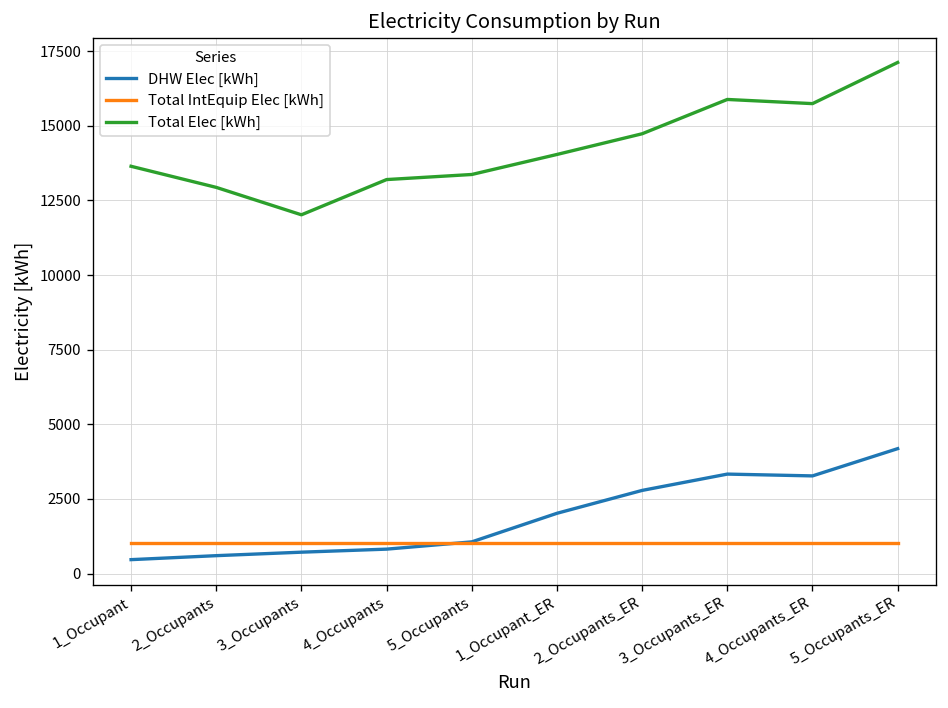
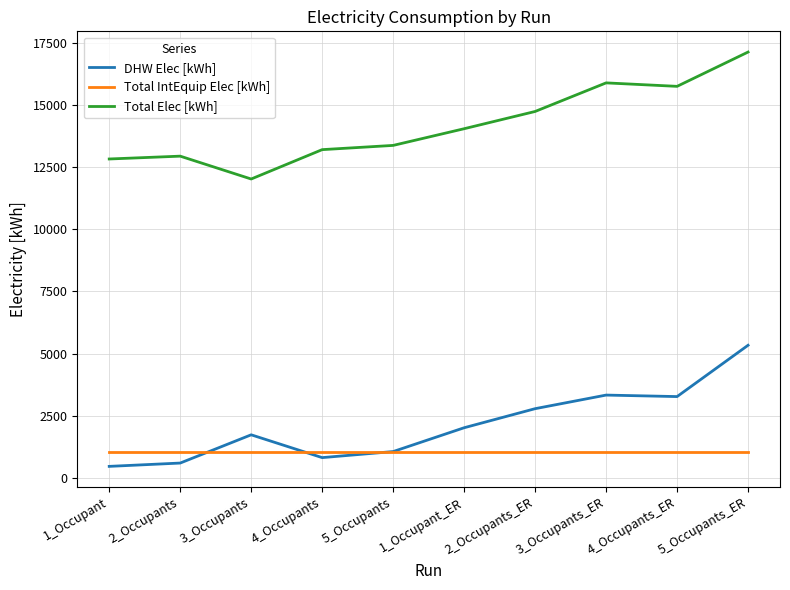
  {
    "DHW Elec [kWh]": {
      "1_Occupant": 500,
      "2_Occupants": 600,
-     "3_Occupants": 700,
+     "3_Occupants": 1700,
      "4_Occupants": 800,
      "1_Occupant_ER": 2000,
      "2_Occupants_ER": 2800,
      "3_Occupants_ER": 3300,
      "4_Occupants_ER": 3300,
-     "5_Occupants_ER": 4200
+     "5_Occupants_ER": 5300
    },
    "Total IntEquip Elec [kWh]": {
      "1_Occupant": 1000,
      "2_Occupants": 1000,
      "3_Occupants": 1000,
      "4_Occupants": 1000,
      "1_Occupant_ER": 1000,
      "2_Occupants_ER": 1000,
      "3_Occupants_ER": 1000,
      "4_Occupants_ER": 1000,
      "5_Occupants_ER": 1000
    },
    "Total Elec [kWh]": {
-     "1_Occupant": 13600,
+     "1_Occupant": 12800,
      "2_Occupants": 12900,
      "3_Occupants": 12000,
      "4_Occupants": 13200,
      "5_Occupants": 13400,
      "1_Occupant_ER": 14000,
      "2_Occupants_ER": 14700,
      "3_Occupants_ER": 15900,
      "4_Occupants_ER": 15700,
      "5_Occupants_ER": 17100
    }
  }
